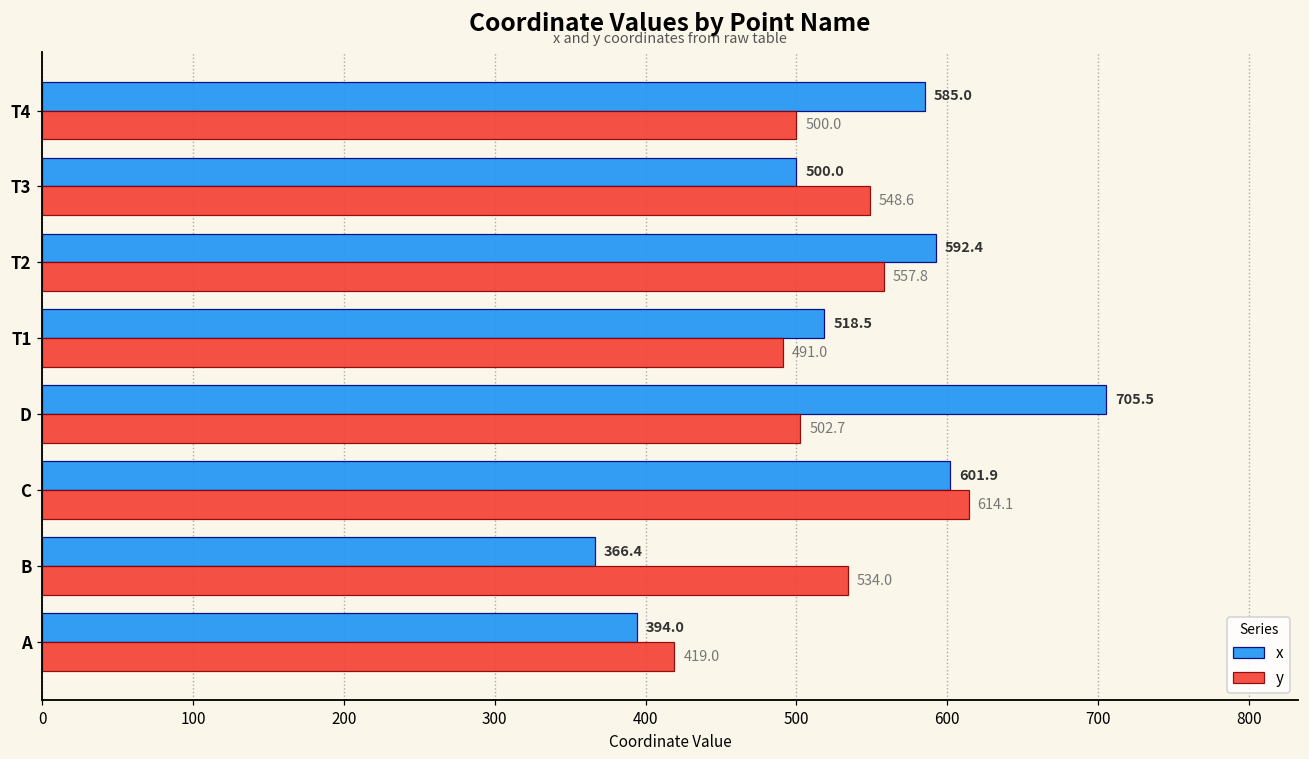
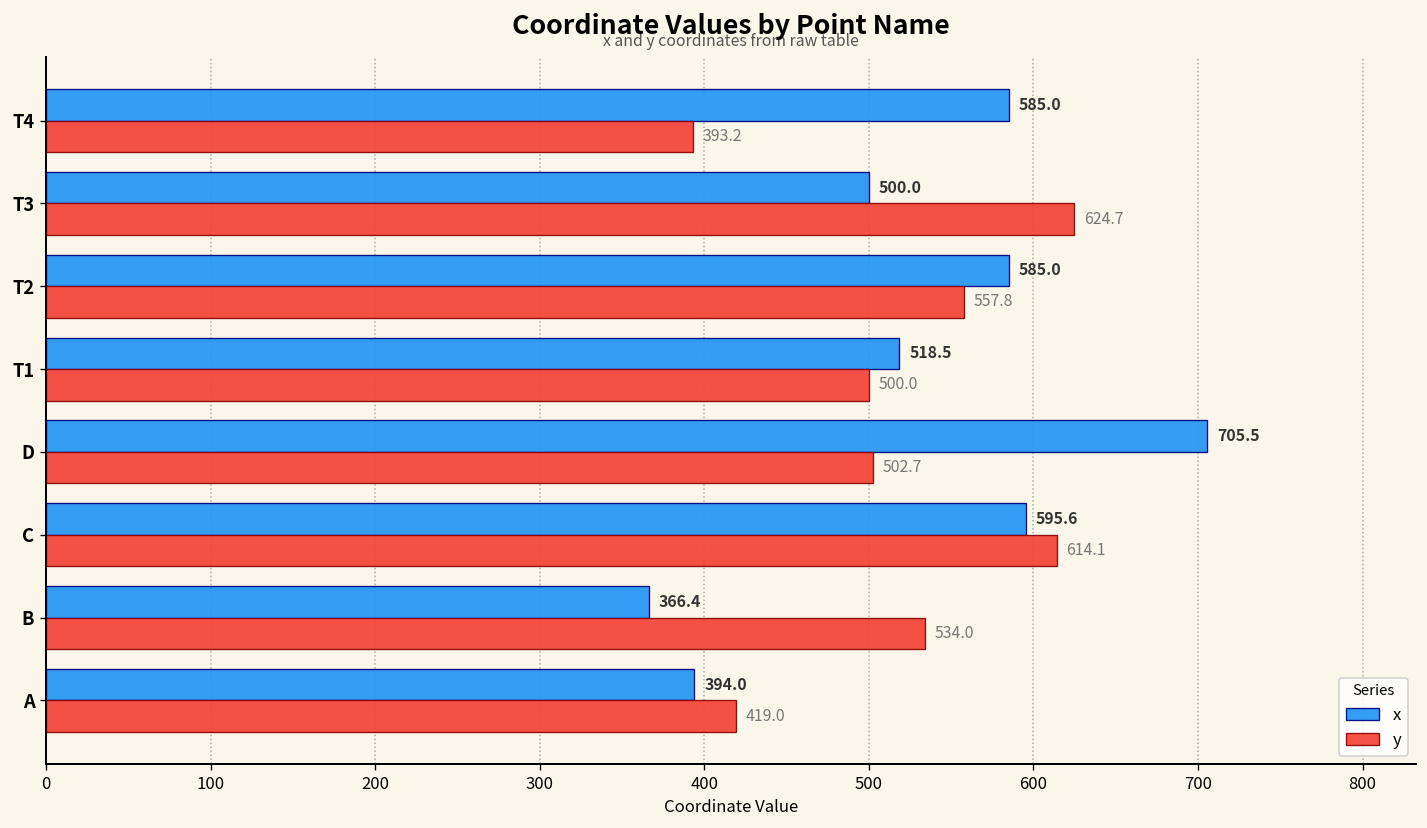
  {
    "x": {
      "T4": 585.0,
      "T3": 500.0,
-     "T2": 592.4,
+     "T2": 585.0,
      "T1": 518.5,
      "D": 705.5,
-     "C": 601.9,
+     "C": 595.6,
      "B": 366.4,
      "A": 394.0
    },
    "y": {
-     "T4": 500.0,
-     "T3": 548.6,
+     "T4": 393.2,
+     "T3": 624.7,
      "T2": 557.8,
-     "T1": 491.0,
+     "T1": 500.0,
      "D": 502.7,
      "C": 614.1,
      "B": 534.0,
      "A": 419.0
    }
  }
